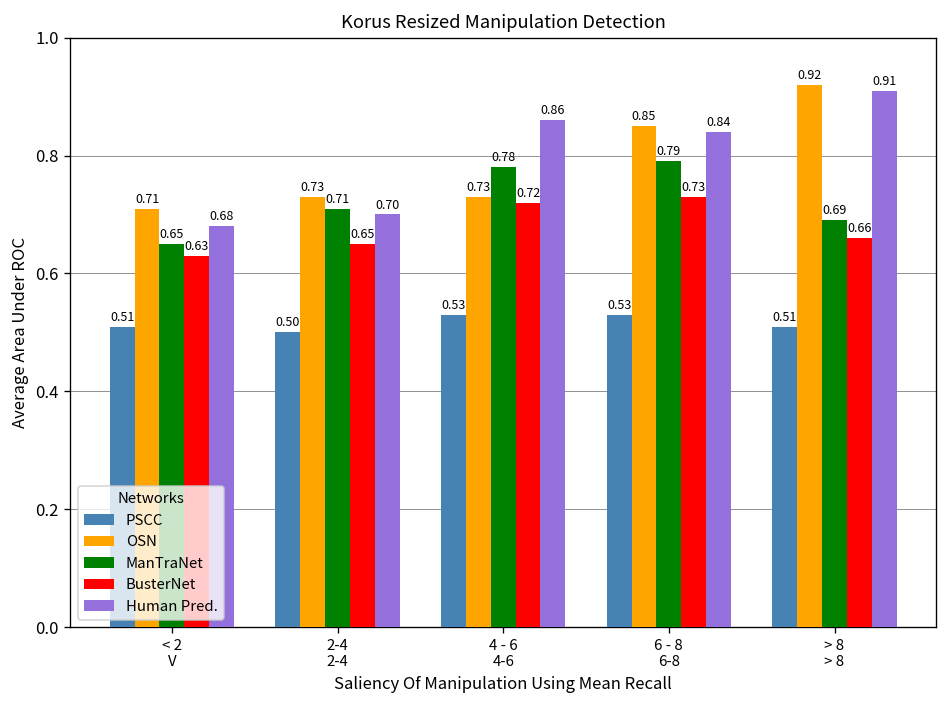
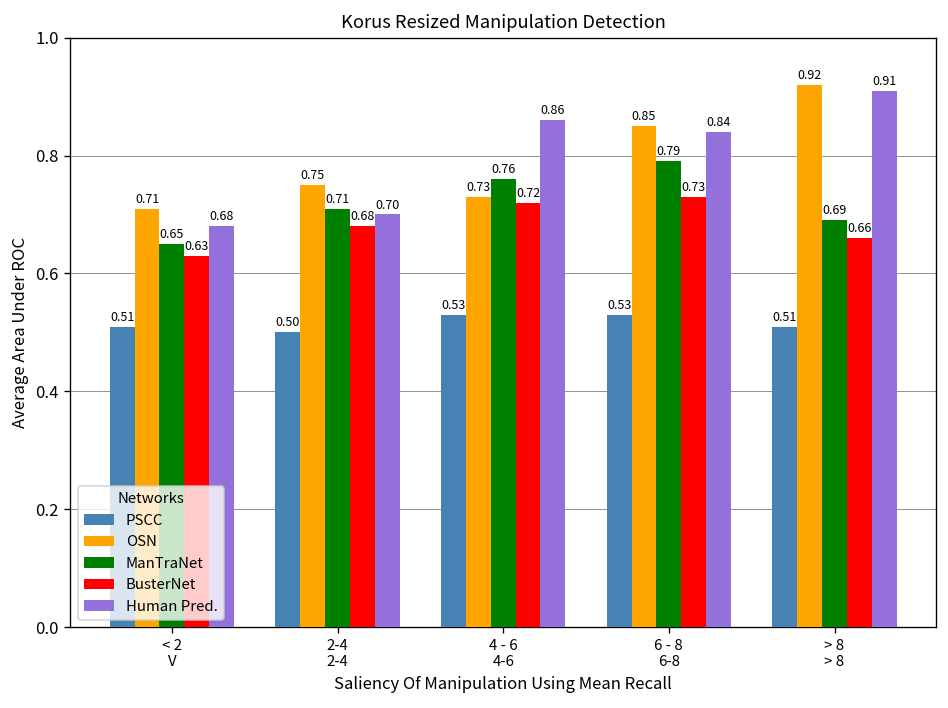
  {
    "PSCC": {
      "< 2 V": 0.51,
      "2-4 2-4": 0.50,
      "4 - 6 4-6": 0.53,
      "6 - 8 6-8": 0.53,
      "> 8 > 8": 0.51
    },
    "OSN": {
      "< 2 V": 0.71,
-     "2-4 2-4": 0.73,
+     "2-4 2-4": 0.75,
      "4 - 6 4-6": 0.73,
      "6 - 8 6-8": 0.85,
      "> 8 > 8": 0.92
    },
    "ManTraNet": {
      "< 2 V": 0.65,
      "2-4 2-4": 0.71,
-     "4 - 6 4-6": 0.78,
+     "4 - 6 4-6": 0.76,
      "6 - 8 6-8": 0.79,
      "> 8 > 8": 0.69
    },
    "BusterNet": {
      "< 2 V": 0.63,
-     "2-4 2-4": 0.65,
+     "2-4 2-4": 0.68,
      "4 - 6 4-6": 0.72,
      "6 - 8 6-8": 0.73,
      "> 8 > 8": 0.66
    },
    "Human Pred.": {
      "< 2 V": 0.68,
      "2-4 2-4": 0.70,
      "4 - 6 4-6": 0.86,
      "6 - 8 6-8": 0.84,
      "> 8 > 8": 0.91
    }
  }
